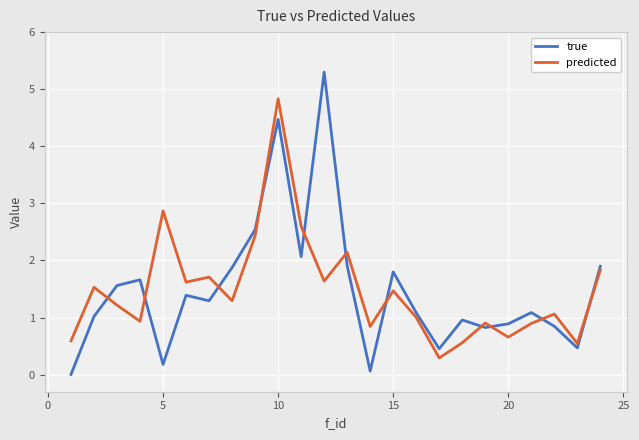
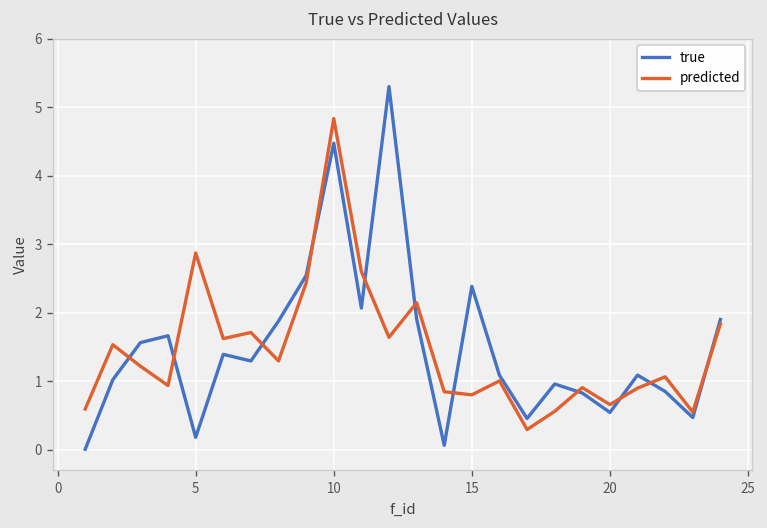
  {
    "true": {
      "5": 0.2,
      "10": 4.5,
-     "15": 1.8,
-     "20": 0.9
+     "15": 2.4,
+     "20": 0.5
    },
    "predicted": {
      "5": 2.9,
      "10": 4.8,
-     "15": 1.5,
+     "15": 0.8,
      "20": 0.7
    }
  }
